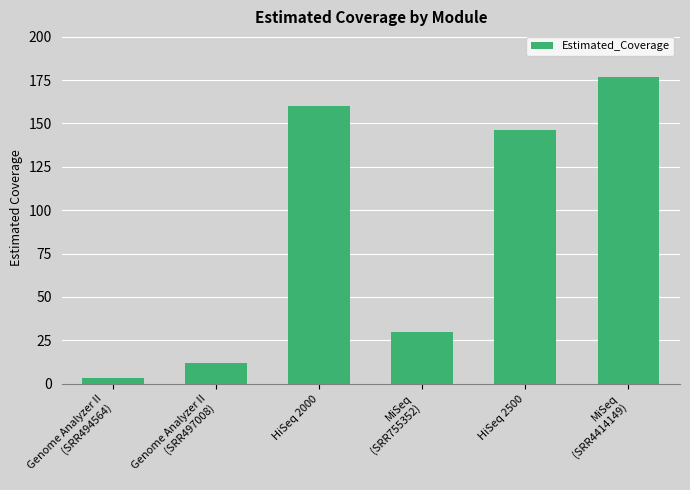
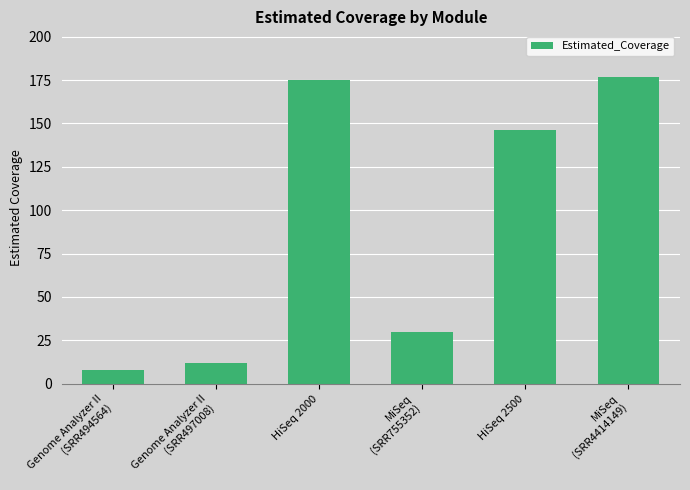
  {
-   "Genome Analyzer II (SRR494564)": 3,
+   "Genome Analyzer II (SRR494564)": 8,
    "Genome Analyzer II (SRR497008)": 12,
-   "HiSeq 2000": 160,
+   "HiSeq 2000": 175,
    "MiSeq (SRR755352)": 30,
    "HiSeq 2500": 146,
    "MiSeq (SRR4414149)": 177
  }
